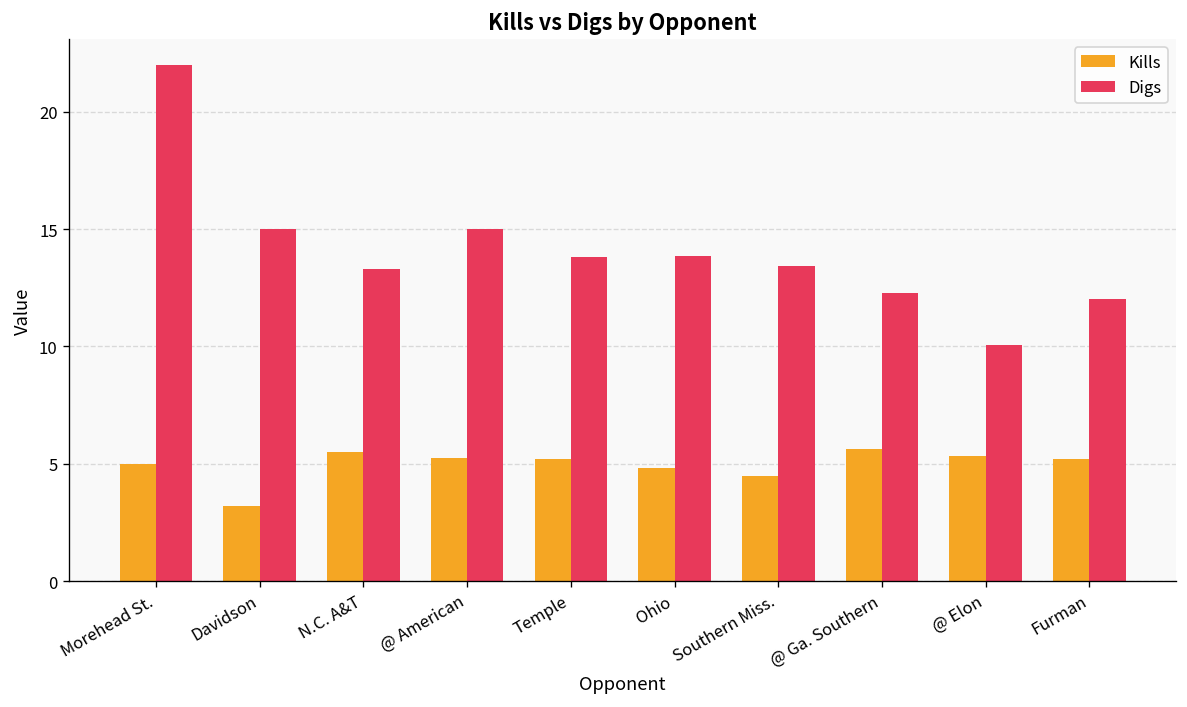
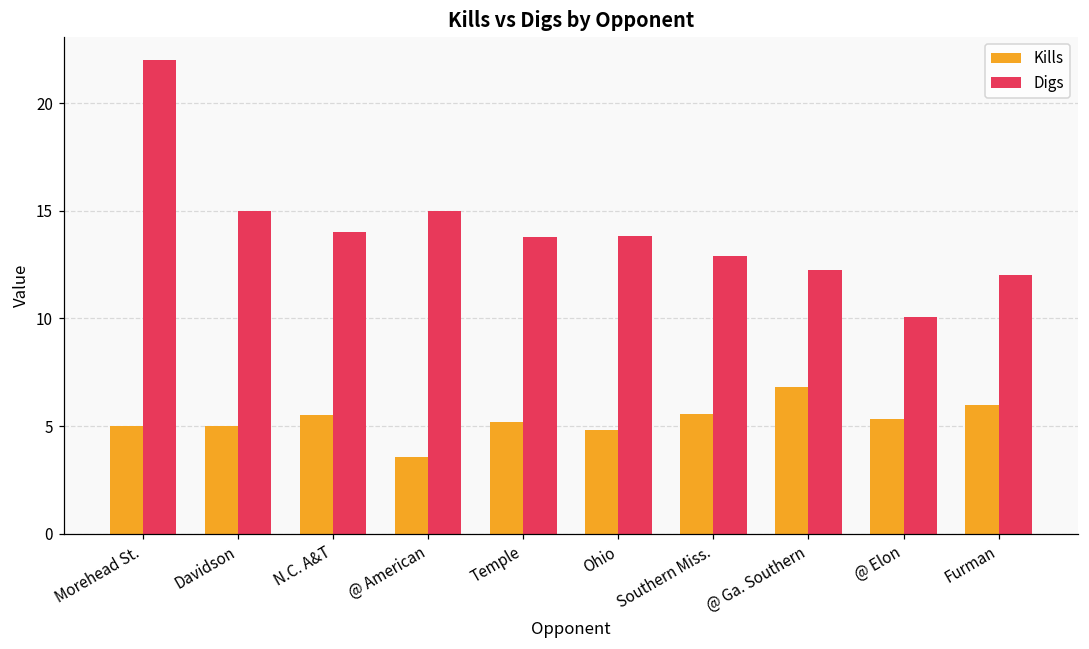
  {
    "Kills": {
      "Morehead St.": 5.0,
-     "Davidson": 3.2,
+     "Davidson": 5.0,
      "N.C. A&T": 5.5,
-     "@ American": 5.3,
+     "@ American": 3.6,
      "Temple": 5.2,
      "Ohio": 4.8,
-     "Southern Miss.": 4.5,
-     "@ Ga. Southern": 5.6,
+     "Southern Miss.": 5.6,
+     "@ Ga. Southern": 6.8,
      "@ Elon": 5.3,
-     "Furman": 5.2
+     "Furman": 6.0
    },
    "Digs": {
      "Morehead St.": 22.0,
      "Davidson": 15.0,
-     "N.C. A&T": 13.3,
+     "N.C. A&T": 14.0,
      "@ American": 15.0,
      "Temple": 13.8,
      "Ohio": 13.8,
-     "Southern Miss.": 13.4,
+     "Southern Miss.": 12.9,
      "@ Ga. Southern": 12.3,
      "@ Elon": 10.1,
      "Furman": 12.0
    }
  }
